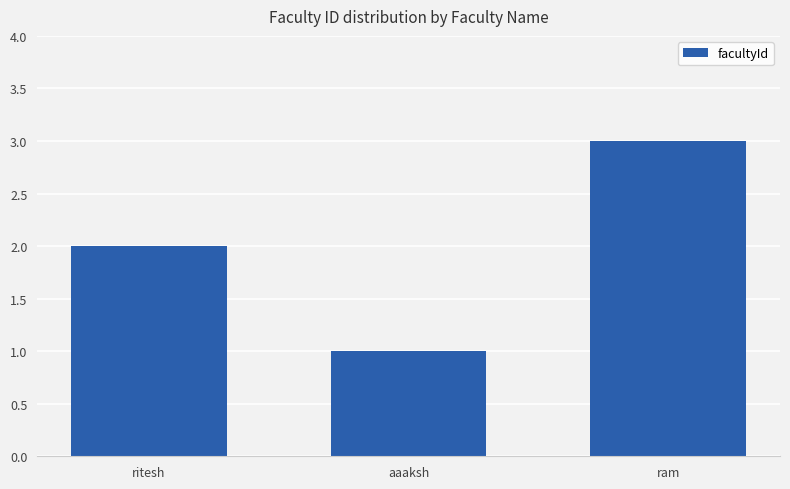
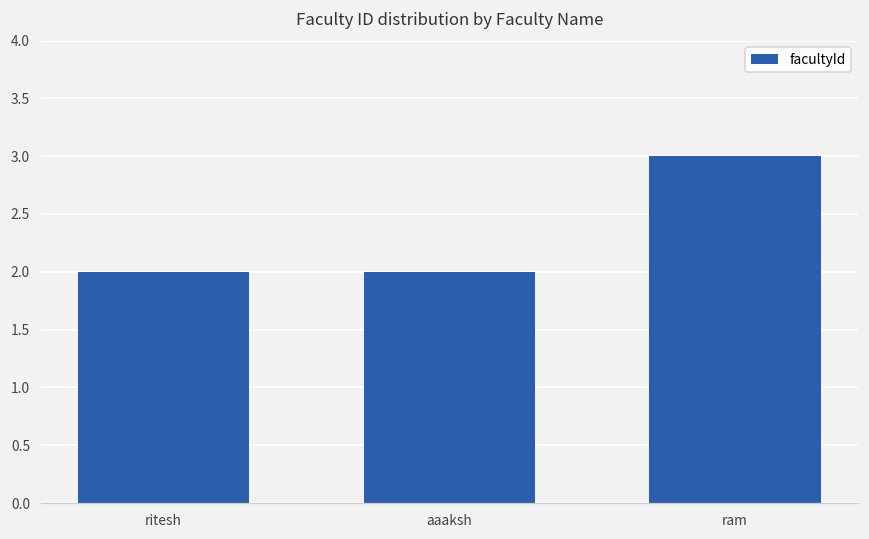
  {
    "ritesh": 2,
-   "aaaksh": 1,
+   "aaaksh": 2,
    "ram": 3
  }
